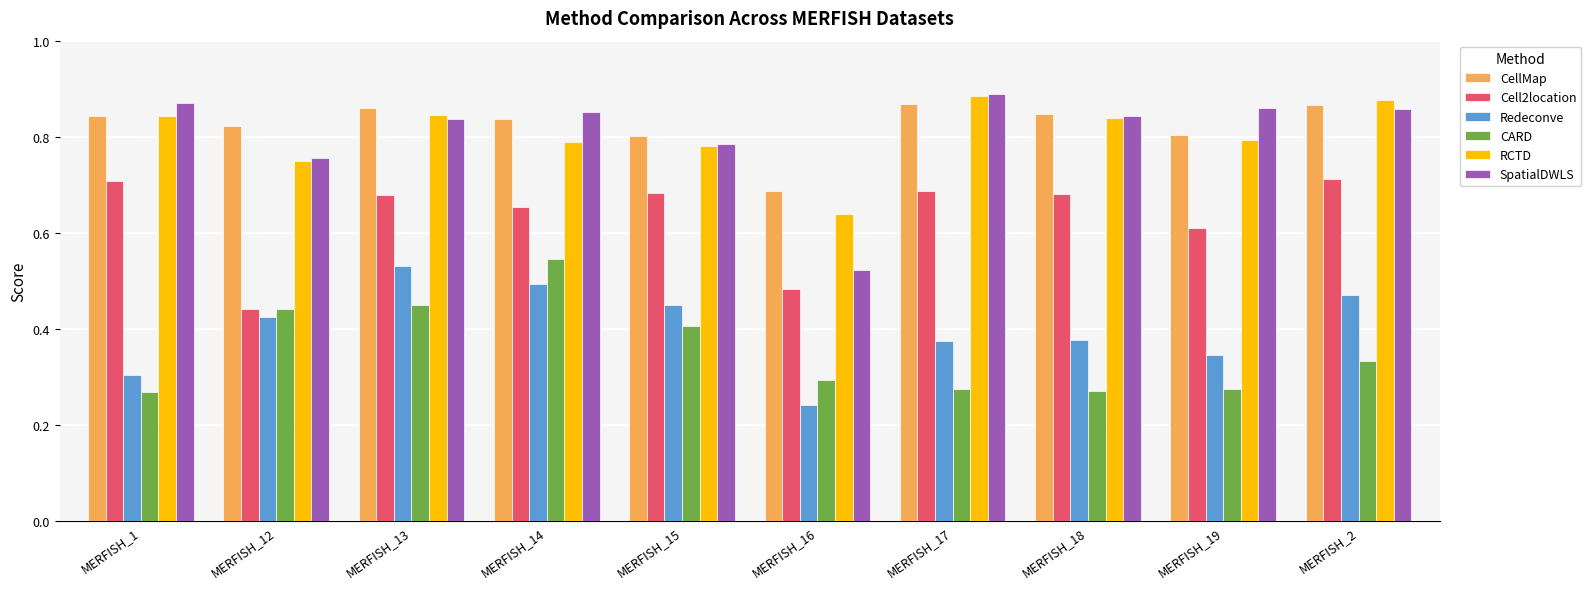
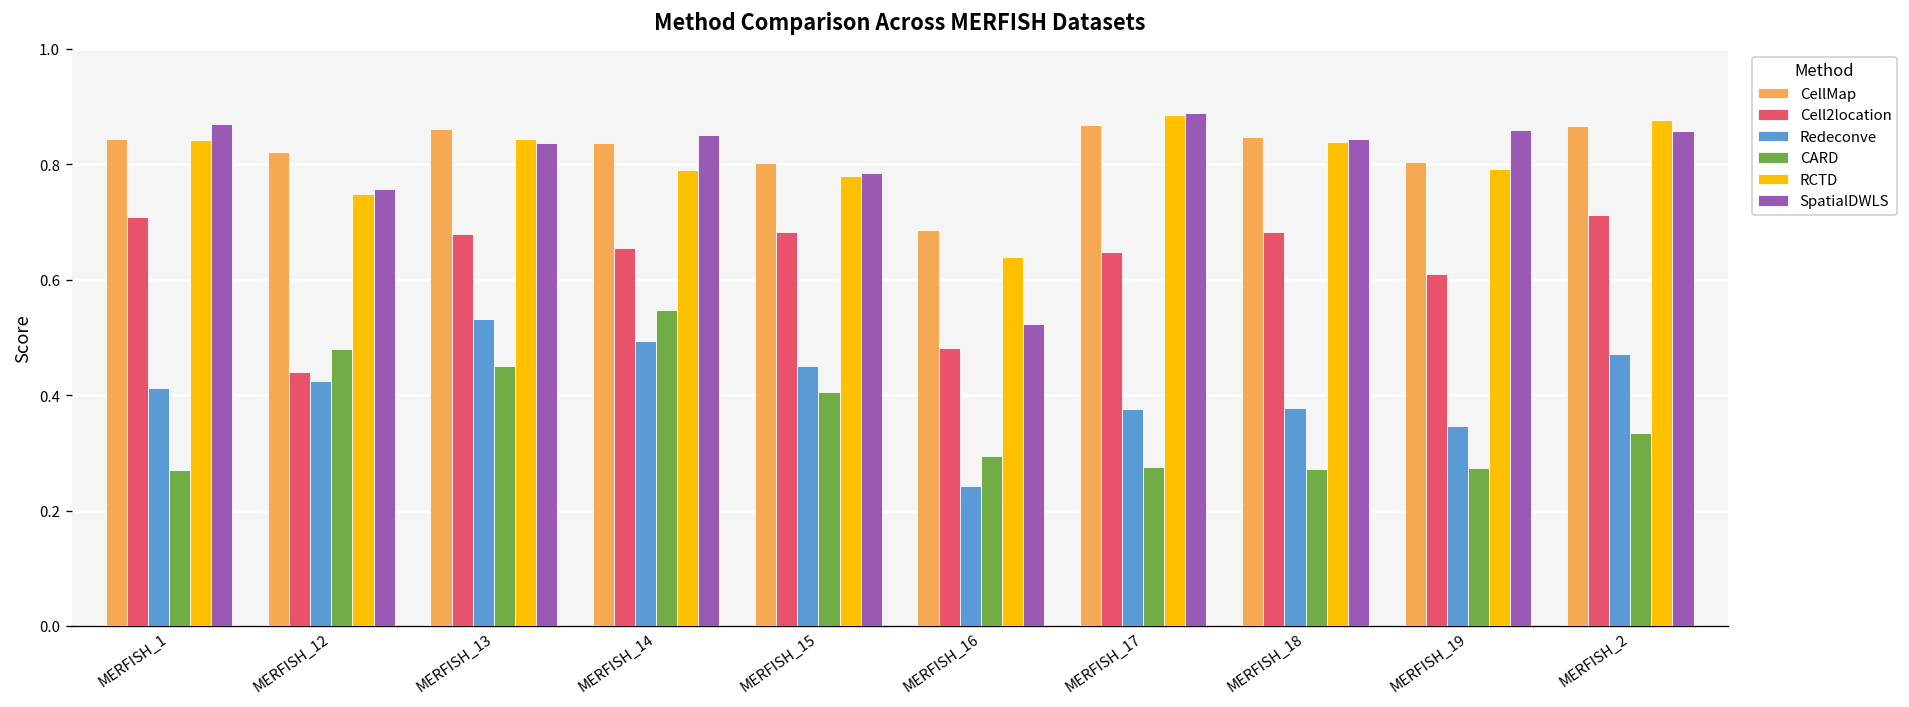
  {
    "CellMap": {
      "MERFISH_1": 0.84,
      "MERFISH_12": 0.82,
      "MERFISH_13": 0.86,
      "MERFISH_14": 0.84,
      "MERFISH_15": 0.80,
      "MERFISH_16": 0.69,
      "MERFISH_17": 0.87,
      "MERFISH_18": 0.85,
      "MERFISH_19": 0.80,
      "MERFISH_2": 0.87
    },
    "Cell2location": {
      "MERFISH_1": 0.71,
      "MERFISH_12": 0.44,
      "MERFISH_13": 0.68,
      "MERFISH_14": 0.65,
      "MERFISH_15": 0.68,
      "MERFISH_16": 0.48,
-     "MERFISH_17": 0.69,
+     "MERFISH_17": 0.65,
      "MERFISH_18": 0.68,
      "MERFISH_19": 0.61,
      "MERFISH_2": 0.71
    },
    "Redeconve": {
-     "MERFISH_1": 0.30,
+     "MERFISH_1": 0.41,
      "MERFISH_12": 0.42,
      "MERFISH_13": 0.53,
      "MERFISH_14": 0.49,
      "MERFISH_15": 0.45,
      "MERFISH_16": 0.24,
      "MERFISH_17": 0.38,
      "MERFISH_18": 0.38,
      "MERFISH_19": 0.35,
      "MERFISH_2": 0.47
    },
    "CARD": {
      "MERFISH_1": 0.27,
-     "MERFISH_12": 0.44,
+     "MERFISH_12": 0.48,
      "MERFISH_13": 0.45,
      "MERFISH_14": 0.55,
      "MERFISH_15": 0.41,
      "MERFISH_16": 0.30,
      "MERFISH_17": 0.28,
      "MERFISH_18": 0.27,
      "MERFISH_19": 0.27,
      "MERFISH_2": 0.33
    },
    "RCTD": {
      "MERFISH_1": 0.84,
      "MERFISH_12": 0.75,
      "MERFISH_13": 0.84,
      "MERFISH_14": 0.79,
      "MERFISH_15": 0.78,
      "MERFISH_16": 0.64,
      "MERFISH_17": 0.89,
      "MERFISH_18": 0.84,
      "MERFISH_19": 0.79,
      "MERFISH_2": 0.88
    },
    "SpatialDWLS": {
      "MERFISH_1": 0.87,
      "MERFISH_12": 0.76,
      "MERFISH_13": 0.84,
      "MERFISH_14": 0.85,
      "MERFISH_15": 0.79,
      "MERFISH_16": 0.52,
      "MERFISH_17": 0.89,
      "MERFISH_18": 0.84,
      "MERFISH_19": 0.86,
      "MERFISH_2": 0.86
    }
  }
